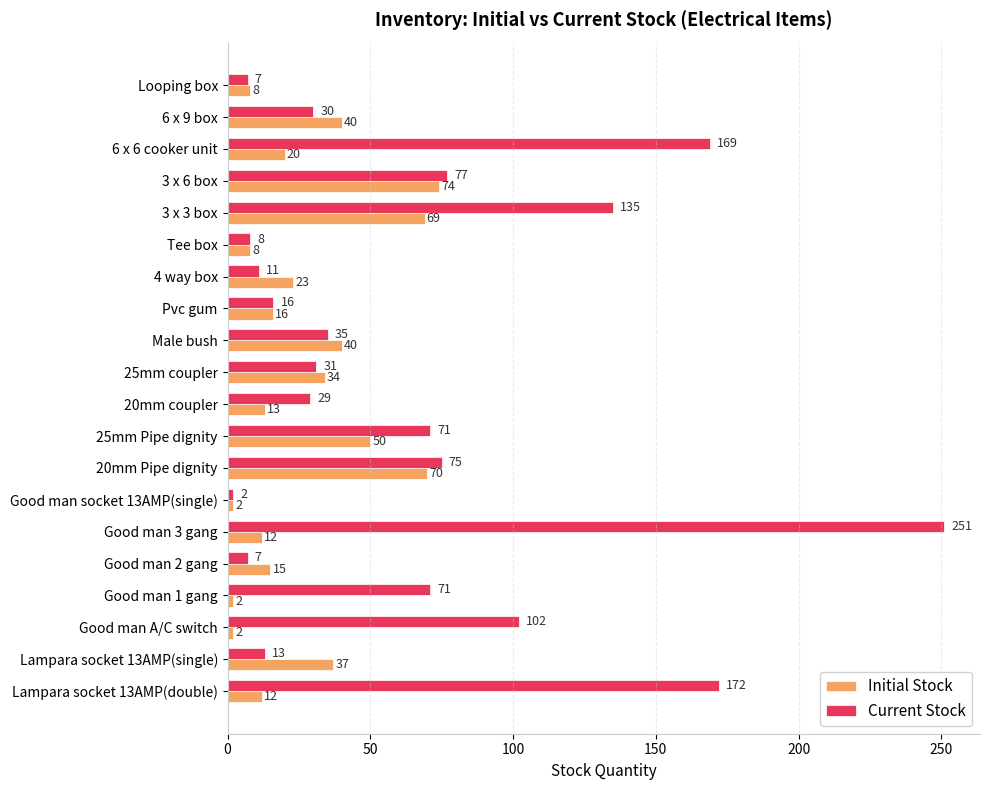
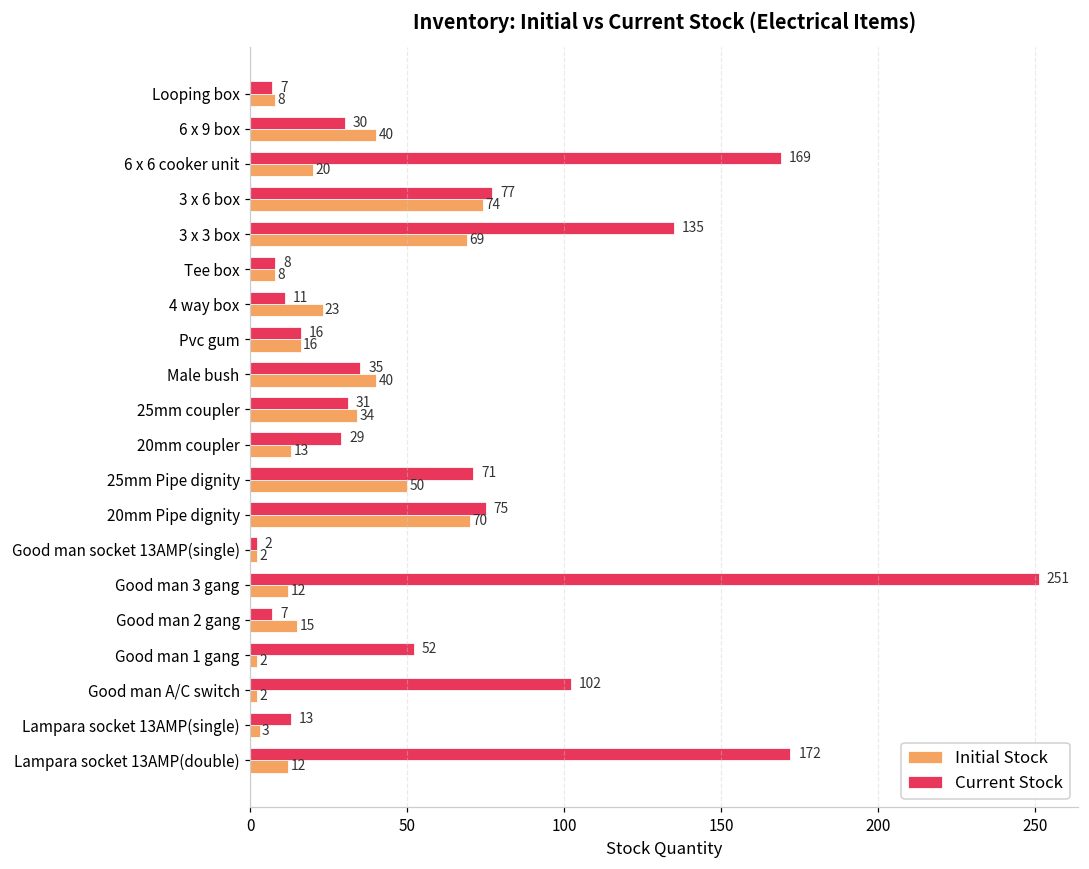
  {
    "Initial Stock": {
      "Looping box": 8,
      "6 x 9 box": 40,
      "6 x 6 cooker unit": 20,
      "3 x 6 box": 74,
      "3 x 3 box": 69,
      "Tee box": 8,
      "4 way box": 23,
      "Pvc gum": 16,
      "Male bush": 40,
      "25mm coupler": 34,
      "20mm coupler": 13,
      "25mm Pipe dignity": 50,
      "20mm Pipe dignity": 70,
      "Good man socket 13AMP(single)": 2,
      "Good man 3 gang": 12,
      "Good man 2 gang": 15,
      "Good man 1 gang": 2,
      "Good man A/C switch": 2,
-     "Lampara socket 13AMP(single)": 37,
+     "Lampara socket 13AMP(single)": 3,
      "Lampara socket 13AMP(double)": 12
    },
    "Current Stock": {
      "Looping box": 7,
      "6 x 9 box": 30,
      "6 x 6 cooker unit": 169,
      "3 x 6 box": 77,
      "3 x 3 box": 135,
      "Tee box": 8,
      "4 way box": 11,
      "Pvc gum": 16,
      "Male bush": 35,
      "25mm coupler": 31,
      "20mm coupler": 29,
      "25mm Pipe dignity": 71,
      "20mm Pipe dignity": 75,
      "Good man socket 13AMP(single)": 2,
      "Good man 3 gang": 251,
      "Good man 2 gang": 7,
-     "Good man 1 gang": 71,
+     "Good man 1 gang": 52,
      "Good man A/C switch": 102,
      "Lampara socket 13AMP(single)": 13,
      "Lampara socket 13AMP(double)": 172
    }
  }
